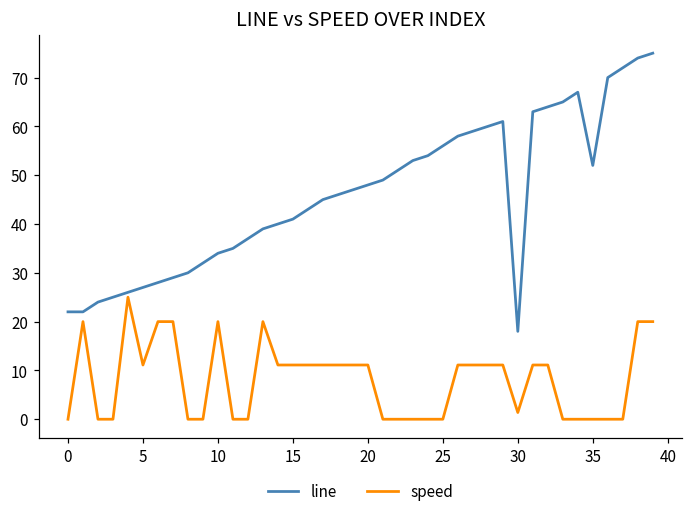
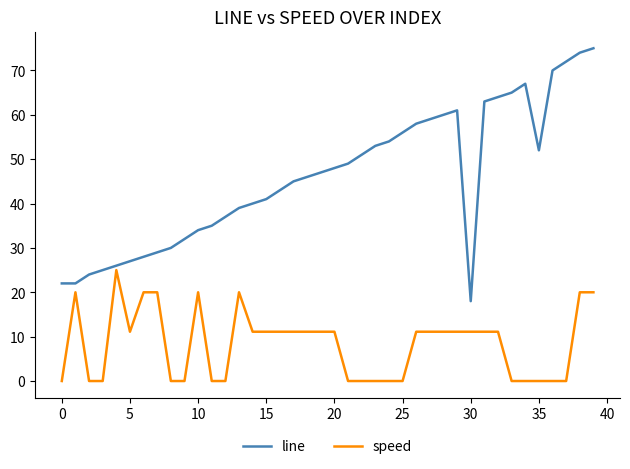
  {
    "line": {
      "0": 22,
      "5": 27,
      "10": 34,
      "15": 41,
      "20": 48,
      "25": 56,
      "30": 18,
      "35": 52
    },
    "speed": {
      "0": 0,
      "5": 11,
      "10": 20,
      "15": 11,
      "20": 11,
      "25": 0,
-     "30": 1,
+     "30": 11,
      "35": 0
    }
  }
